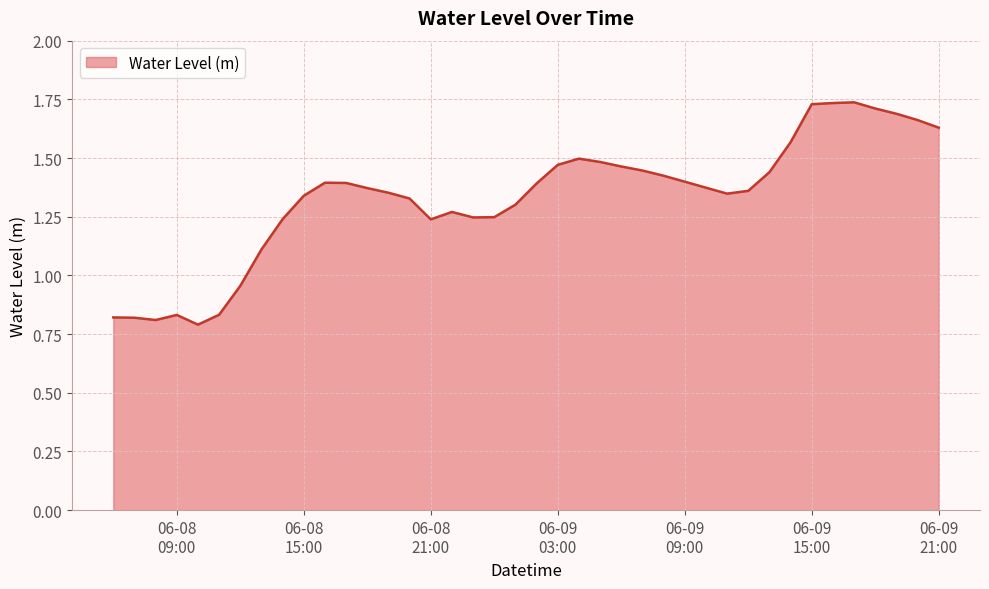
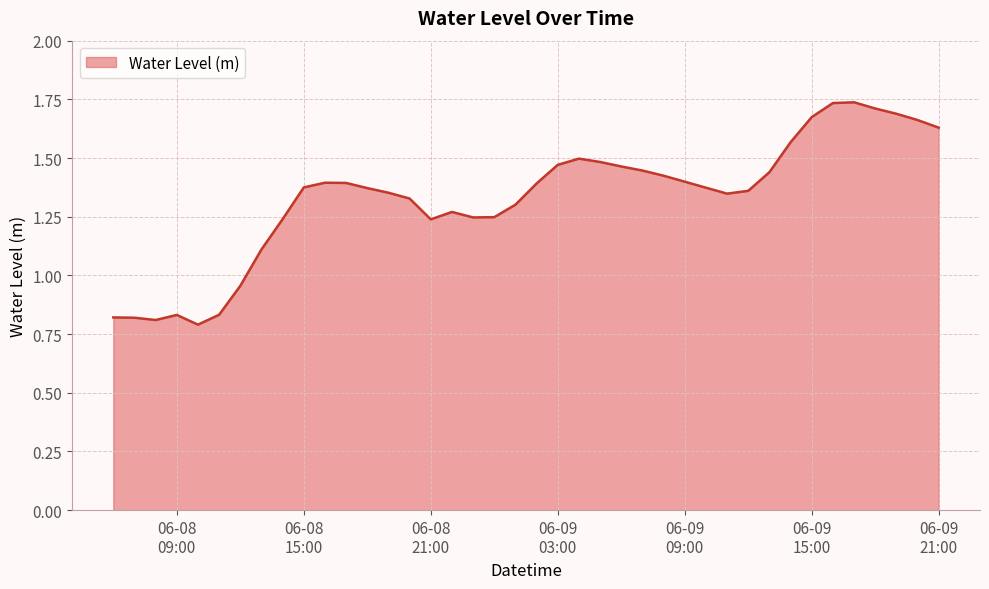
  {
    "06-08 09:00": 0.83,
-   "06-08 15:00": 1.34,
+   "06-08 15:00": 1.37,
    "06-08 21:00": 1.24,
    "06-09 03:00": 1.47,
    "06-09 09:00": 1.40,
-   "06-09 15:00": 1.73,
+   "06-09 15:00": 1.67,
    "06-09 21:00": 1.63
  }
